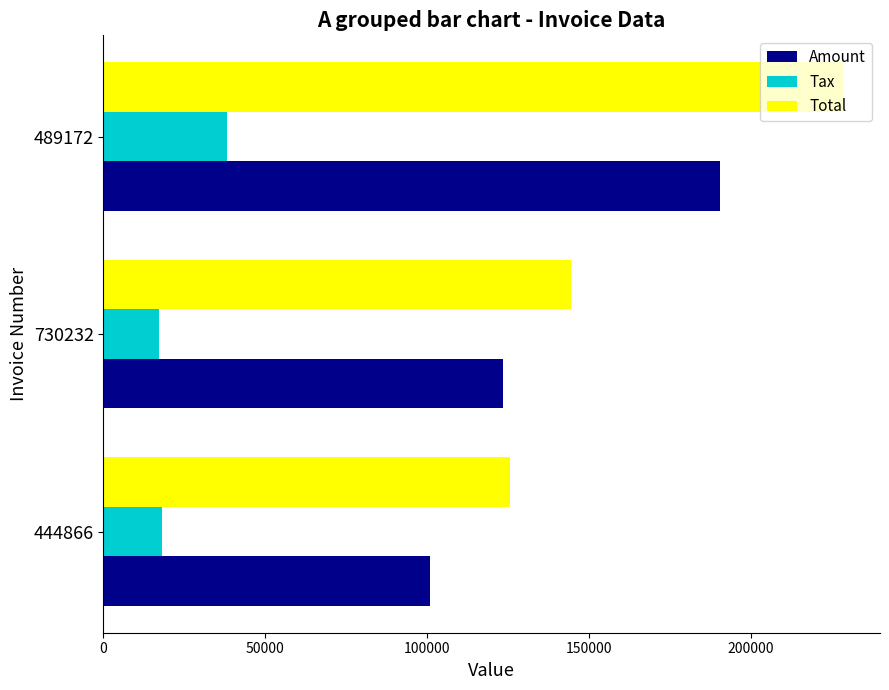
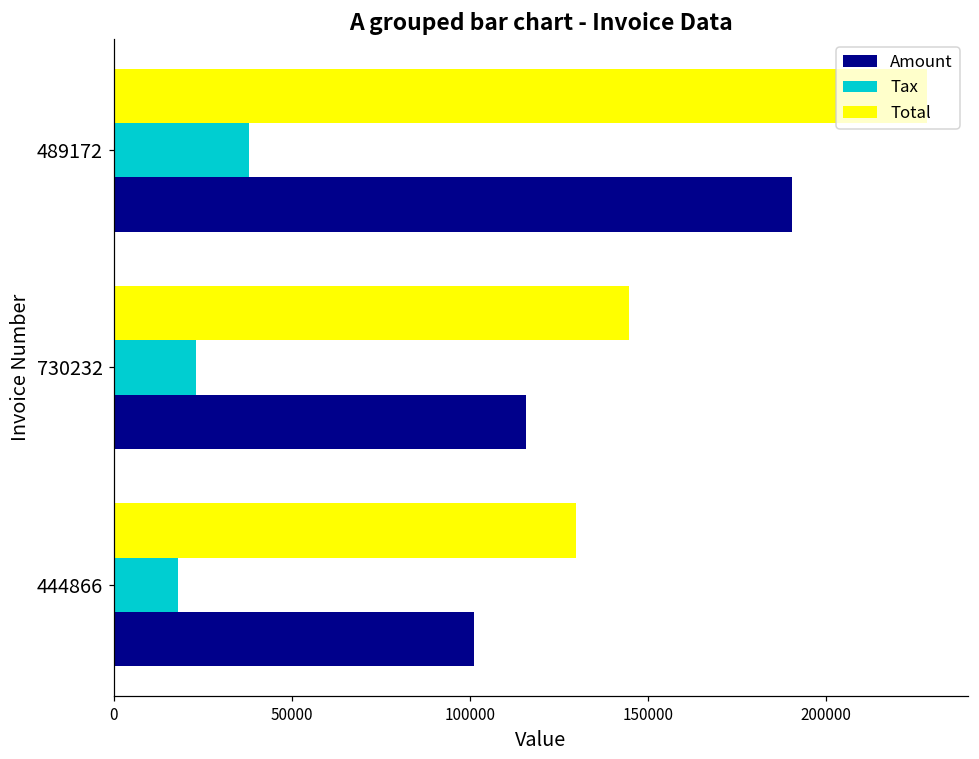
  {
    "Amount": {
      "489172": 190000,
-     "730232": 123000,
+     "730232": 116000,
      "444866": 101000
    },
    "Tax": {
      "489172": 38000,
-     "730232": 17000,
+     "730232": 23000,
      "444866": 18000
    },
    "Total": {
      "730232": 145000,
-     "444866": 126000
+     "444866": 130000
    }
  }
